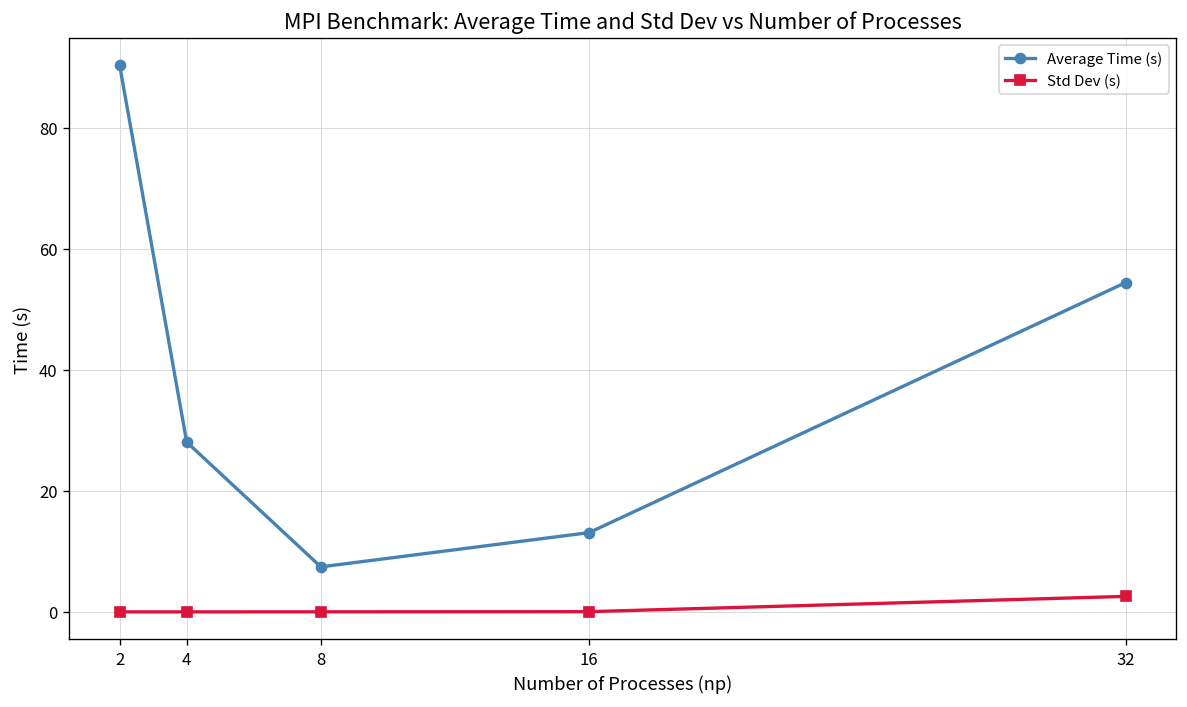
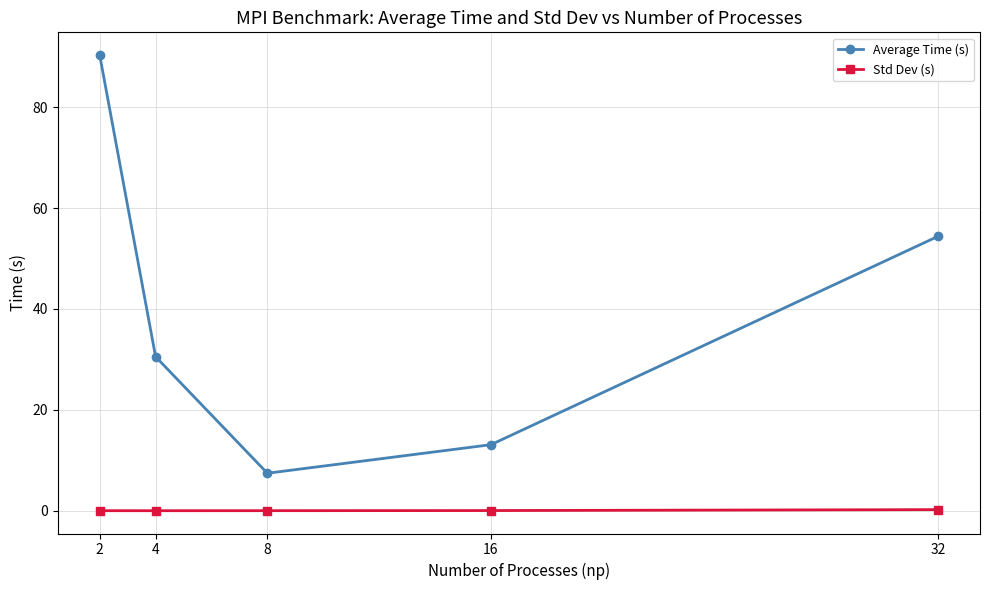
  {
    "Average Time (s)": {
      "2": 90,
-     "4": 28,
+     "4": 31,
      "8": 7,
      "16": 13,
      "32": 54
    },
    "Std Dev (s)": {
      "2": 0,
      "4": 0,
      "8": 0,
      "16": 0,
-     "32": 3
+     "32": 0
    }
  }
